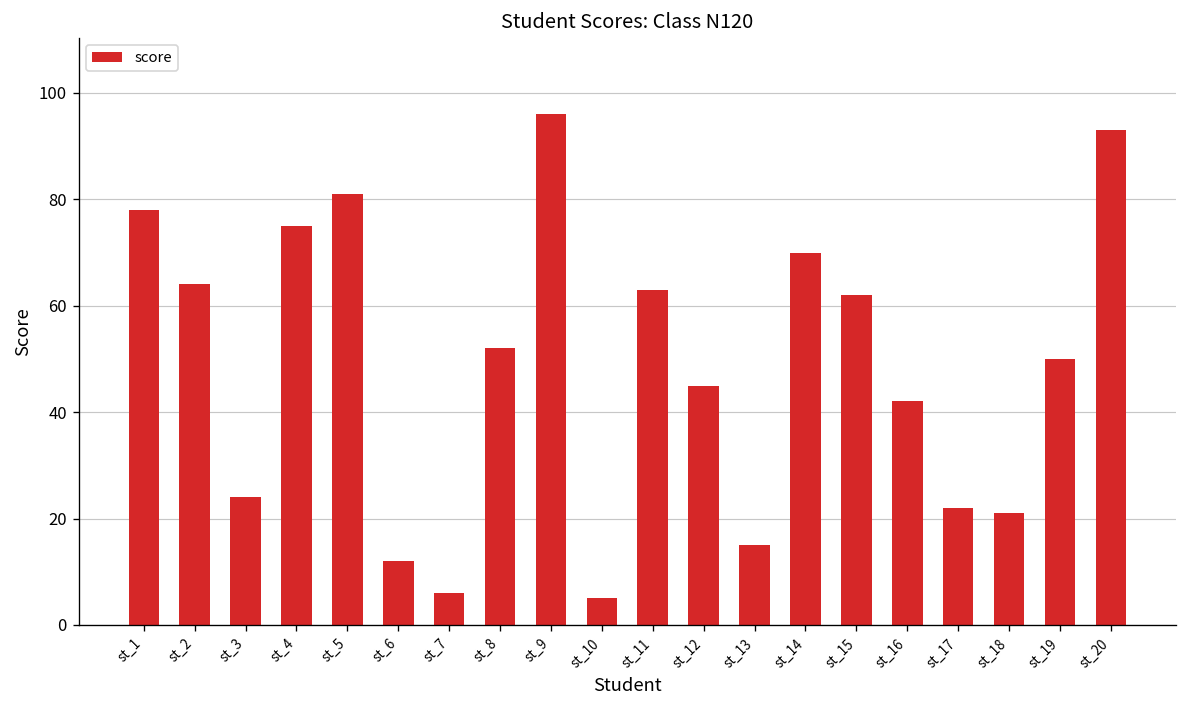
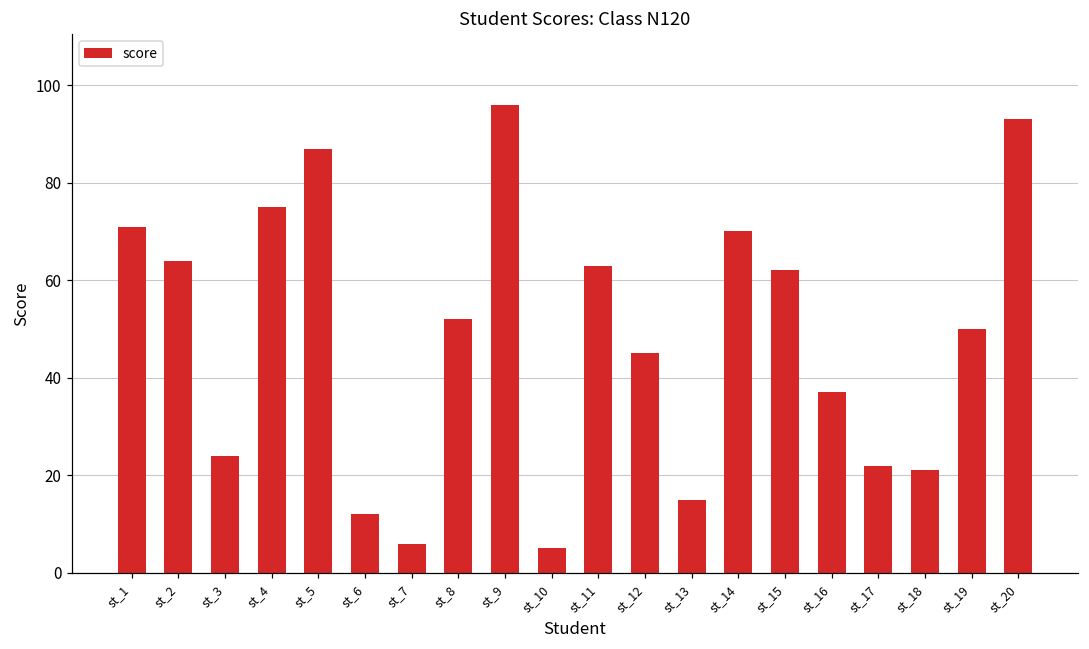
  {
-   "st_1": 78,
+   "st_1": 71,
    "st_2": 64,
    "st_3": 24,
    "st_4": 75,
-   "st_5": 81,
+   "st_5": 87,
    "st_6": 12,
    "st_7": 6,
    "st_8": 52,
    "st_9": 96,
    "st_10": 5,
    "st_11": 63,
    "st_12": 45,
    "st_13": 15,
    "st_14": 70,
    "st_15": 62,
-   "st_16": 42,
+   "st_16": 37,
    "st_17": 22,
    "st_18": 21,
    "st_19": 50,
    "st_20": 93
  }
